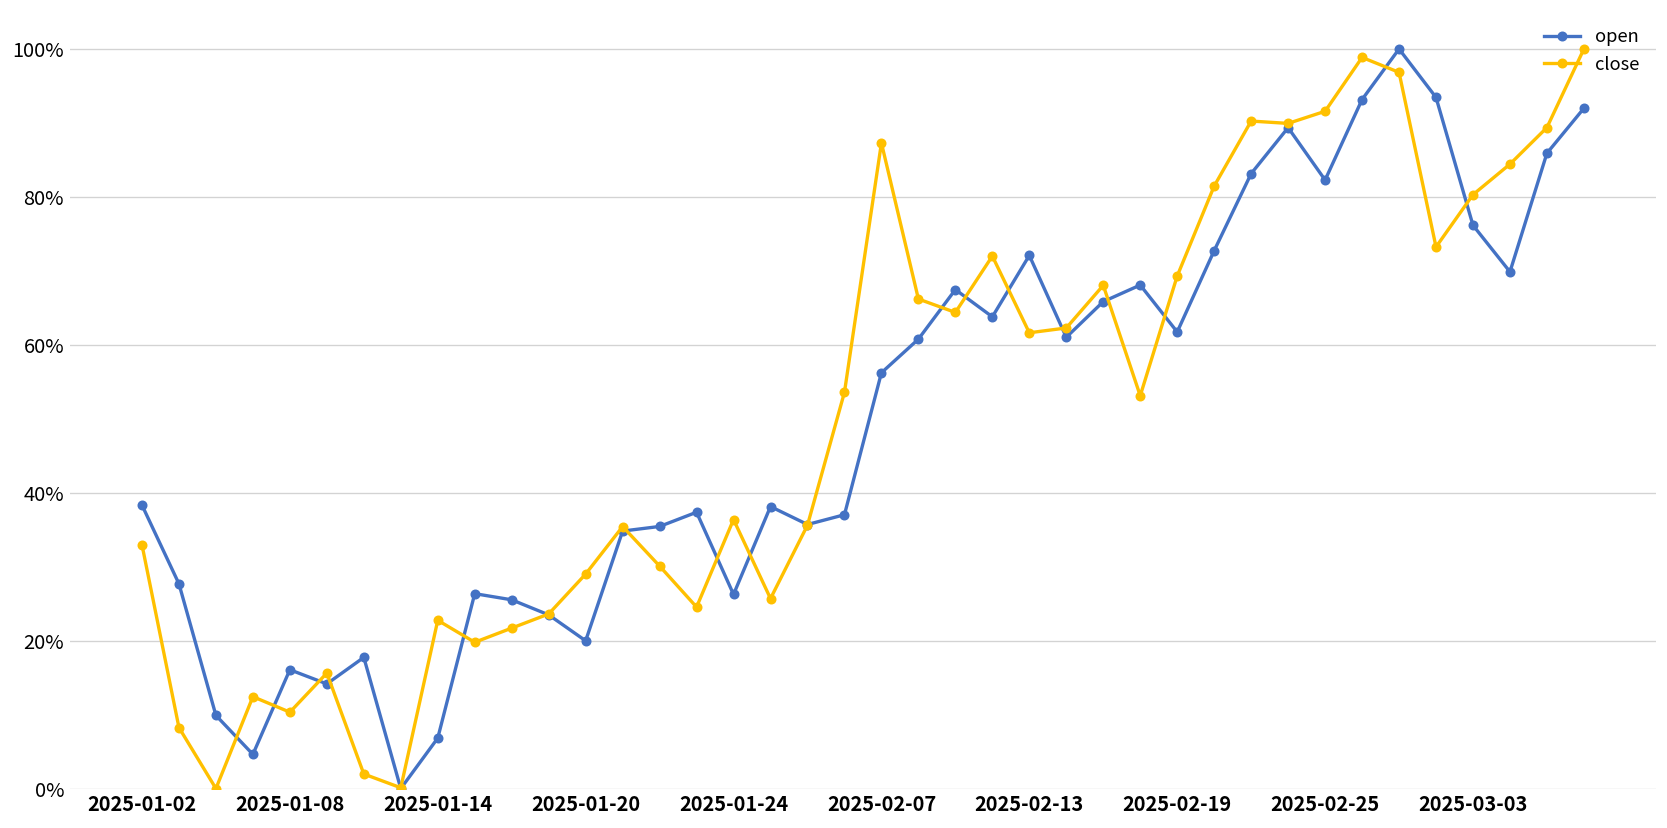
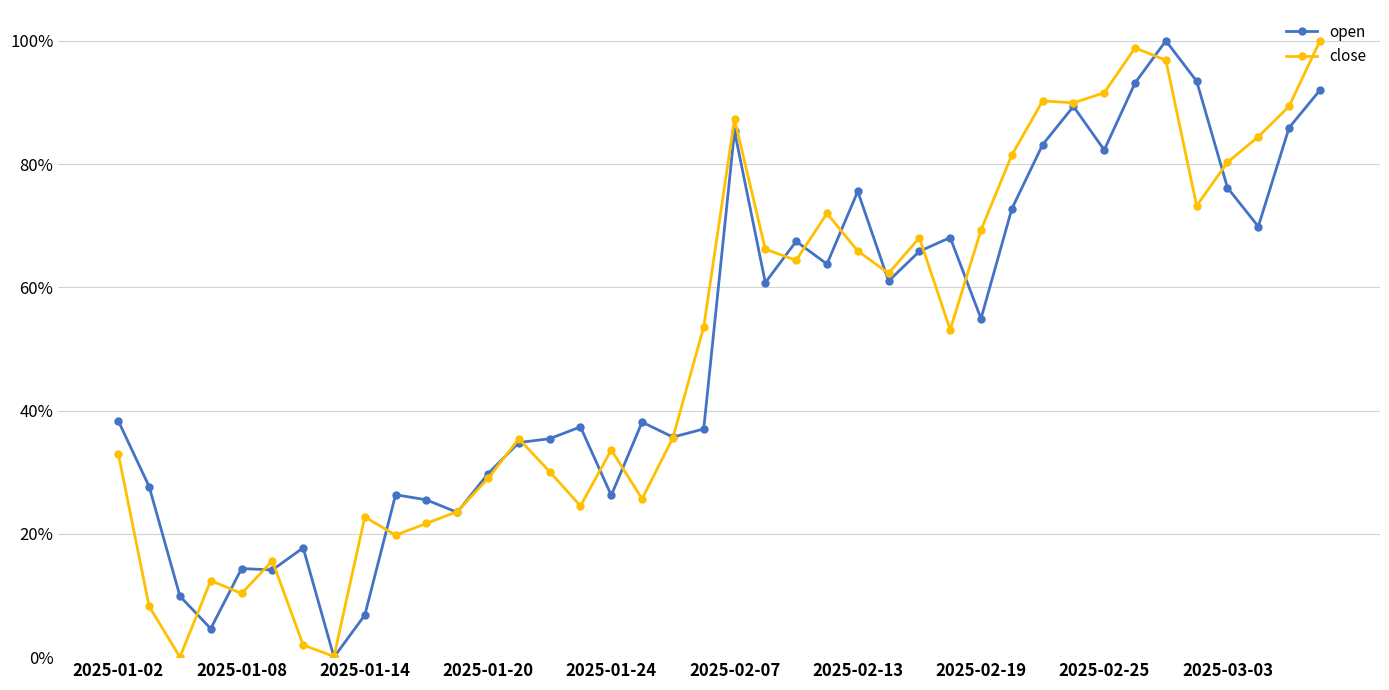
  {
    "open": {
      "2025-01-02": "38%",
-     "2025-01-08": "16%",
+     "2025-01-08": "14%",
      "2025-01-14": "7%",
-     "2025-01-20": "20%",
+     "2025-01-20": "30%",
      "2025-01-24": "26%",
-     "2025-02-07": "56%",
-     "2025-02-13": "72%",
-     "2025-02-19": "62%",
+     "2025-02-07": "85%",
+     "2025-02-13": "76%",
+     "2025-02-19": "55%",
      "2025-02-25": "82%",
      "2025-03-03": "76%"
    },
    "close": {
      "2025-01-02": "33%",
      "2025-01-08": "10%",
      "2025-01-14": "23%",
      "2025-01-20": "29%",
-     "2025-01-24": "36%",
+     "2025-01-24": "34%",
      "2025-02-07": "87%",
-     "2025-02-13": "62%",
+     "2025-02-13": "66%",
      "2025-02-19": "69%",
      "2025-02-25": "92%",
      "2025-03-03": "80%"
    }
  }
